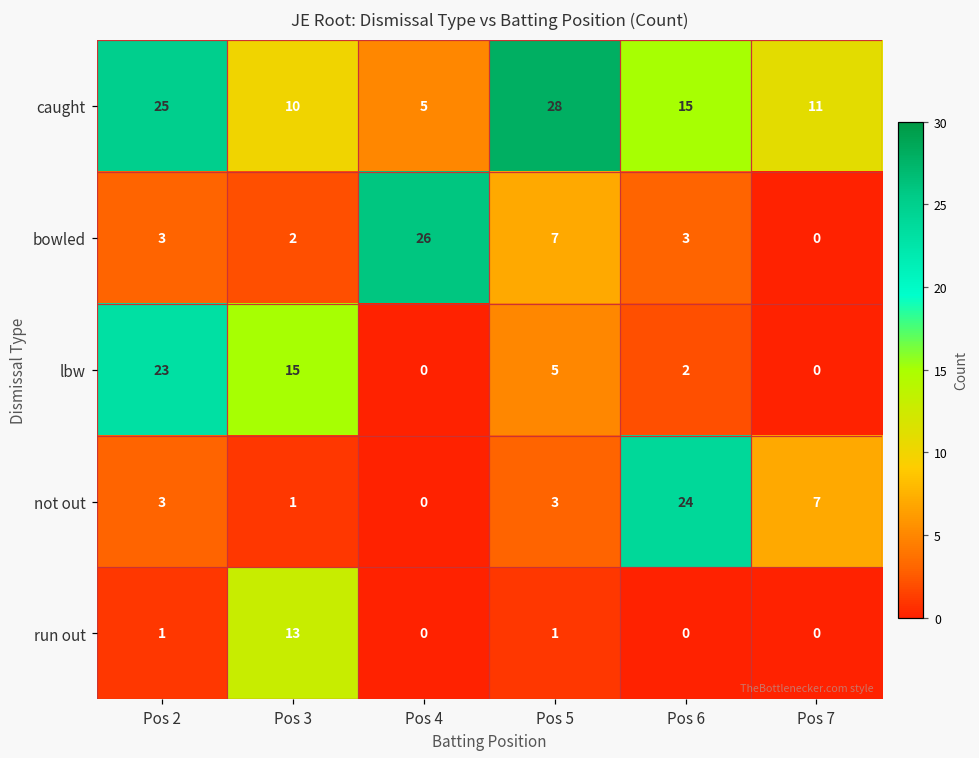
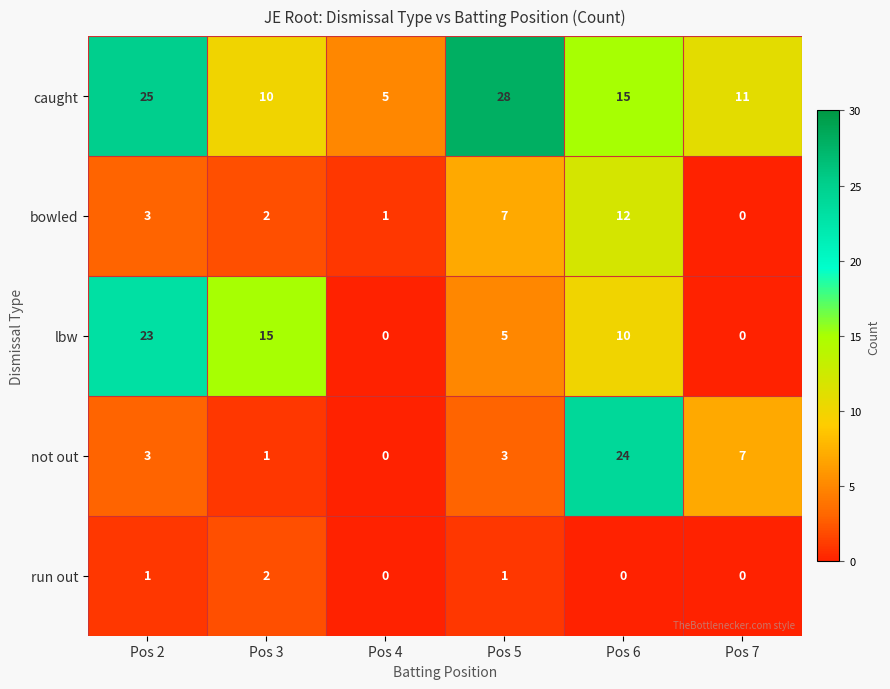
  {
    "caught": {
      "Pos 2": 25,
      "Pos 3": 10,
      "Pos 4": 5,
      "Pos 5": 28,
      "Pos 6": 15,
      "Pos 7": 11
    },
    "bowled": {
      "Pos 2": 3,
      "Pos 3": 2,
-     "Pos 4": 26,
+     "Pos 4": 1,
      "Pos 5": 7,
-     "Pos 6": 3,
+     "Pos 6": 12,
      "Pos 7": 0
    },
    "lbw": {
      "Pos 2": 23,
      "Pos 3": 15,
      "Pos 4": 0,
      "Pos 5": 5,
-     "Pos 6": 2,
+     "Pos 6": 10,
      "Pos 7": 0
    },
    "not out": {
      "Pos 2": 3,
      "Pos 3": 1,
      "Pos 4": 0,
      "Pos 5": 3,
      "Pos 6": 24,
      "Pos 7": 7
    },
    "run out": {
      "Pos 2": 1,
-     "Pos 3": 13,
+     "Pos 3": 2,
      "Pos 4": 0,
      "Pos 5": 1,
      "Pos 6": 0
    }
  }
